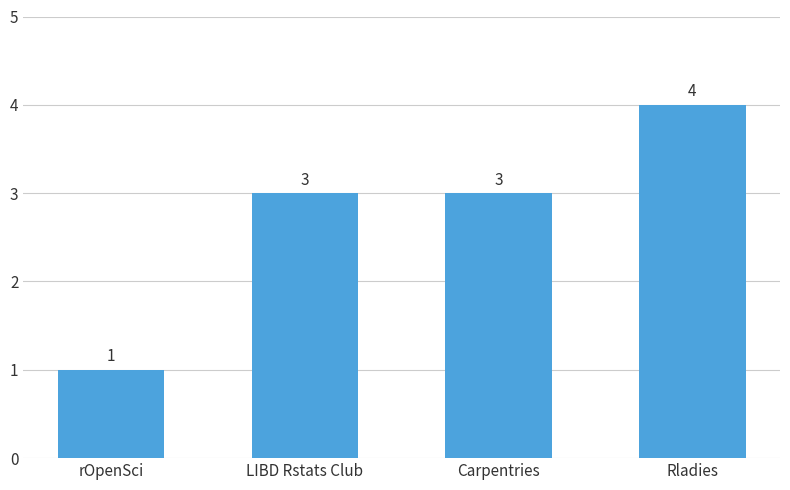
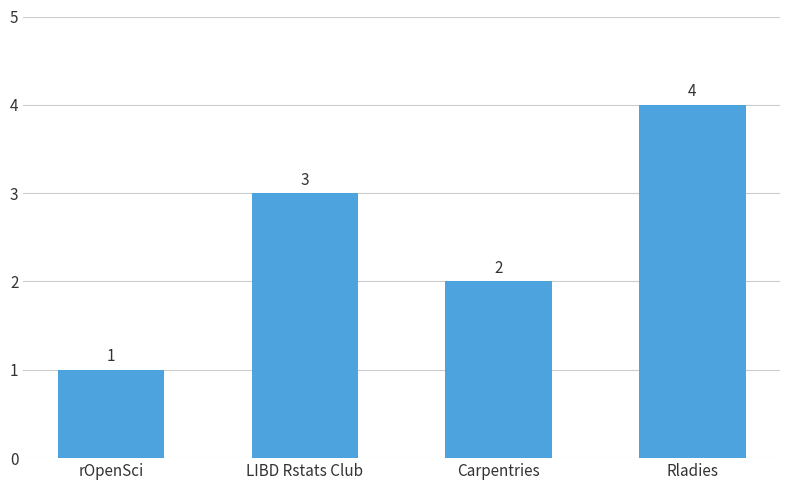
  {
    "rOpenSci": 1,
    "LIBD Rstats Club": 3,
-   "Carpentries": 3,
+   "Carpentries": 2,
    "Rladies": 4
  }
